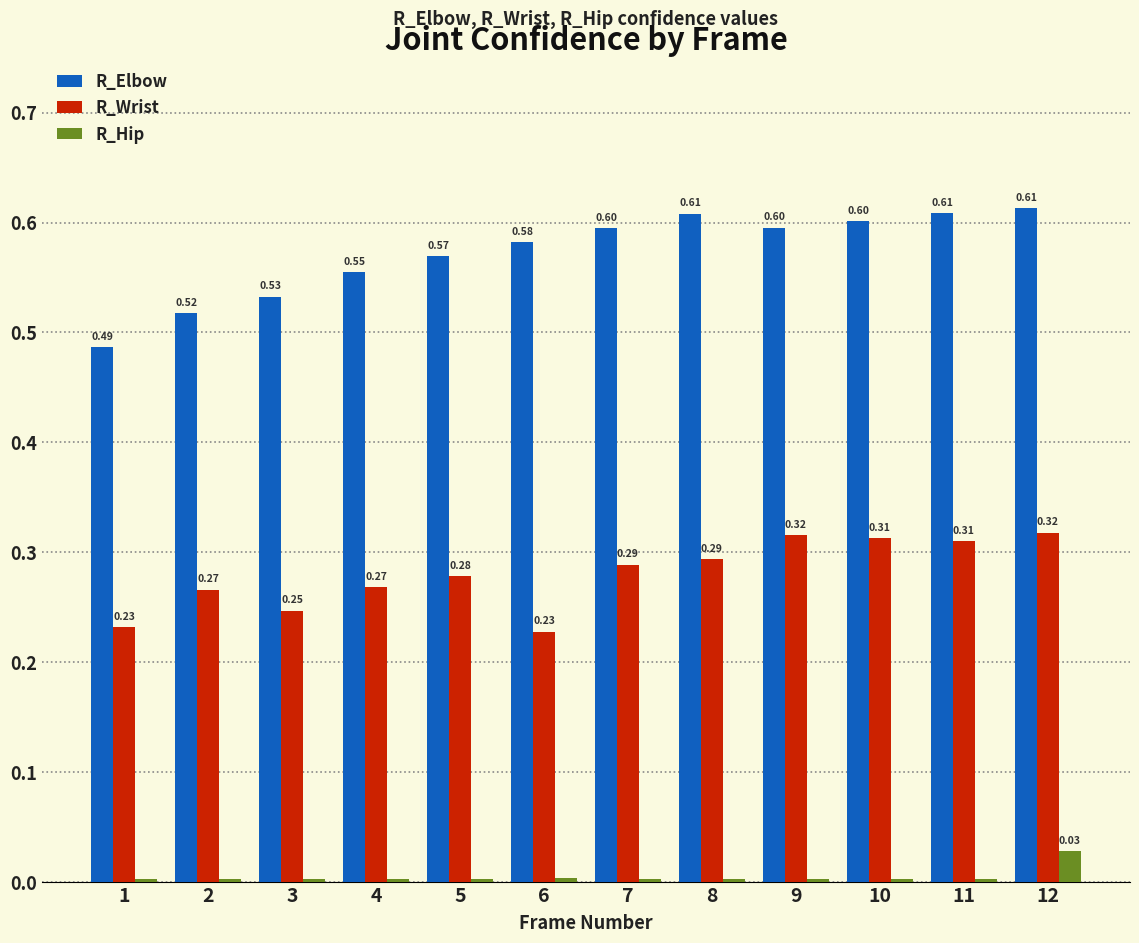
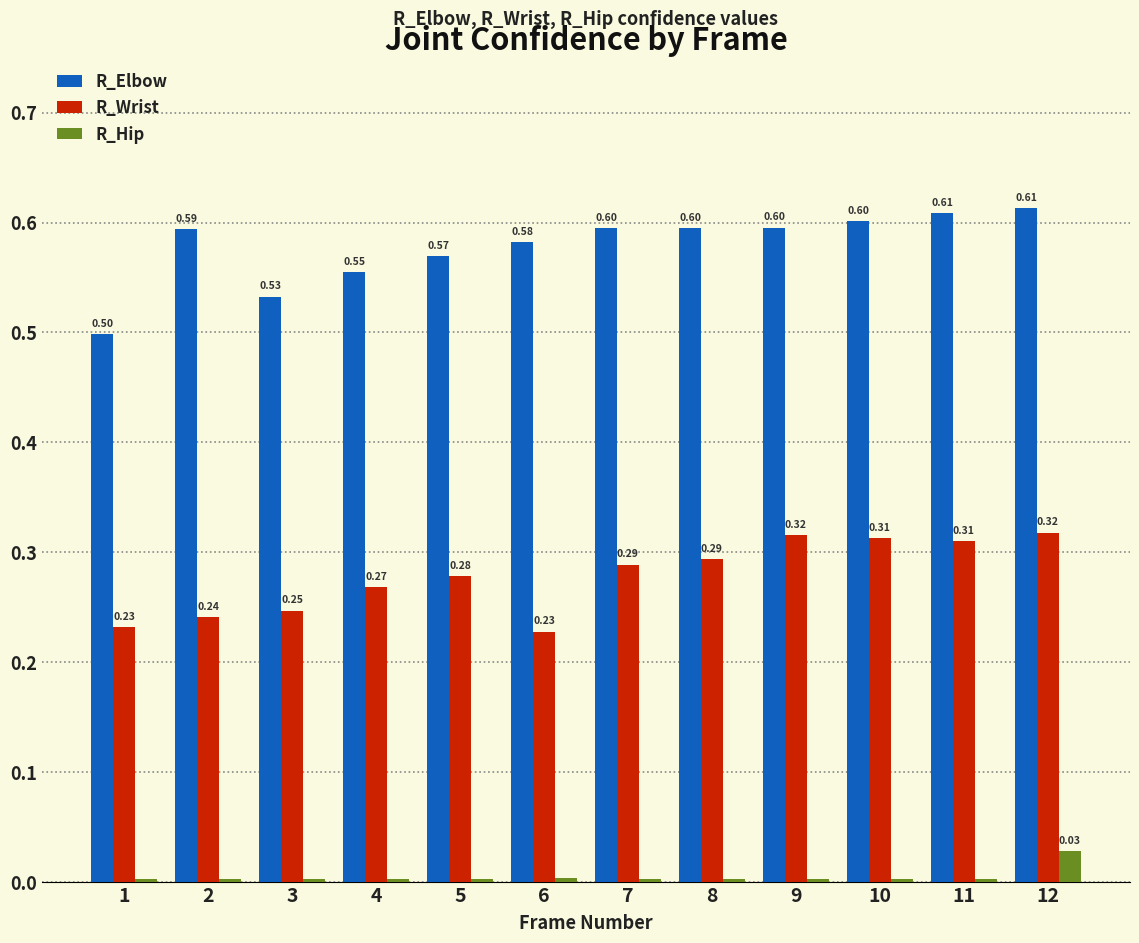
  {
    "R_Elbow": {
-     "1": 0.49,
-     "2": 0.52,
+     "1": 0.50,
+     "2": 0.59,
      "3": 0.53,
      "4": 0.55,
      "5": 0.57,
      "6": 0.58,
      "7": 0.60,
-     "8": 0.61,
+     "8": 0.60,
      "9": 0.60,
      "10": 0.60,
      "11": 0.61,
      "12": 0.61
    },
    "R_Wrist": {
      "1": 0.23,
-     "2": 0.27,
+     "2": 0.24,
      "3": 0.25,
      "4": 0.27,
      "5": 0.28,
      "6": 0.23,
      "7": 0.29,
      "8": 0.29,
      "9": 0.32,
      "10": 0.31,
      "11": 0.31,
      "12": 0.32
    },
    "R_Hip": {
      "12": 0.03
    }
  }
